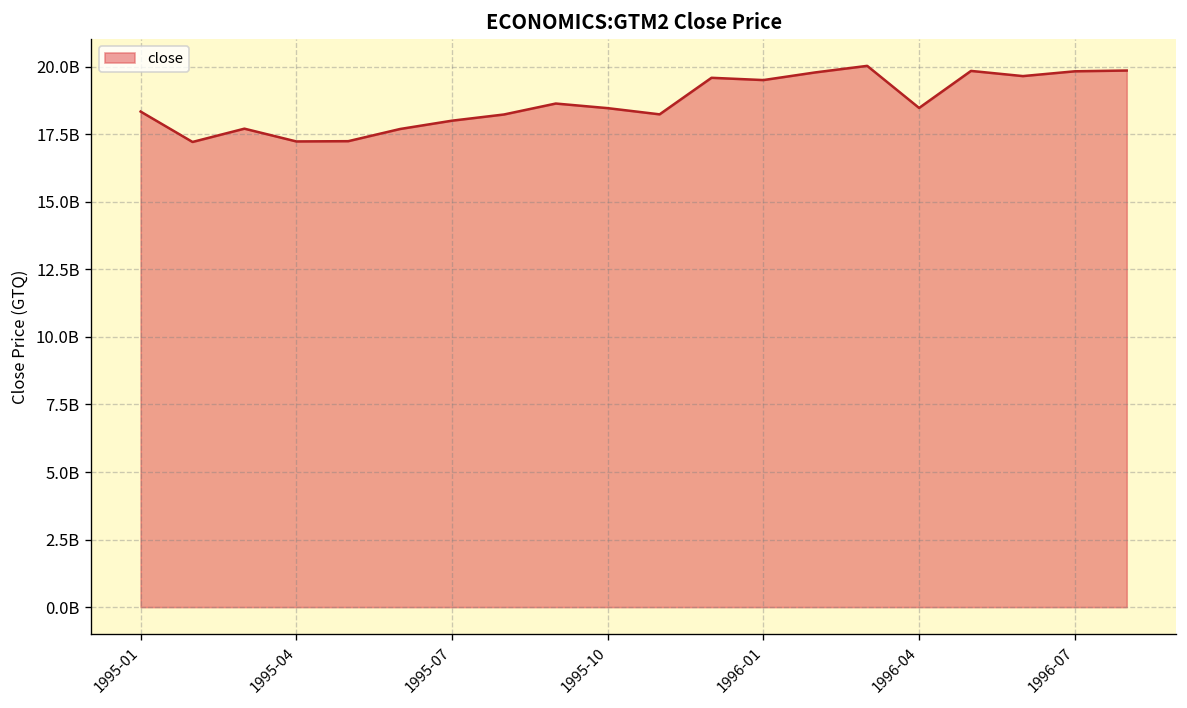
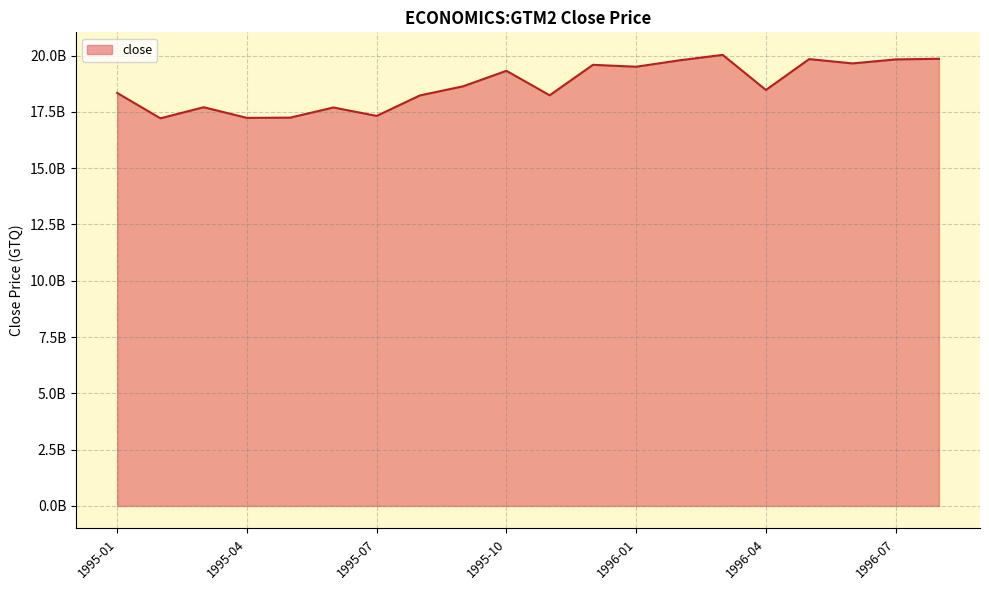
  {
    "1995-01": 18300000000,
    "1995-04": 17200000000,
-   "1995-07": 18000000000,
-   "1995-10": 18500000000,
+   "1995-07": 17300000000,
+   "1995-10": 19300000000,
    "1996-01": 19500000000,
    "1996-04": 18500000000,
    "1996-07": 19800000000
  }
